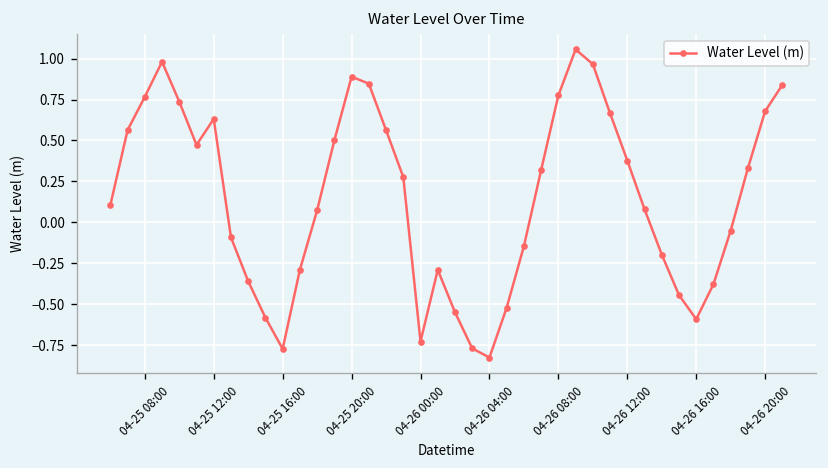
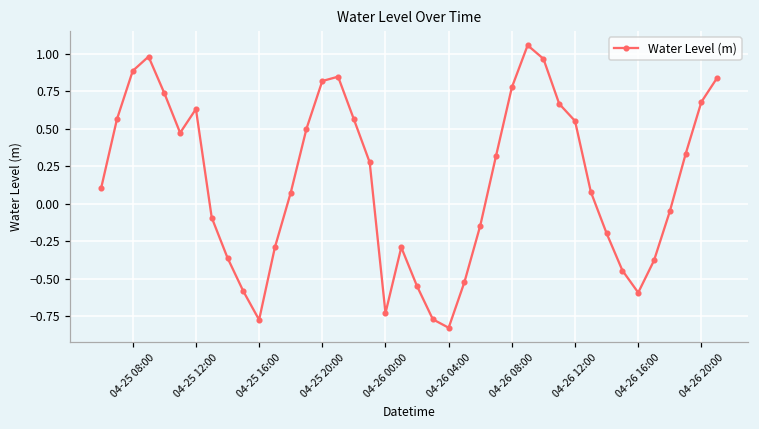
  {
-   "04-25 08:00": 0.77,
+   "04-25 08:00": 0.89,
    "04-25 12:00": 0.63,
    "04-25 16:00": -0.77,
-   "04-25 20:00": 0.89,
+   "04-25 20:00": 0.82,
    "04-26 00:00": -0.73,
    "04-26 04:00": -0.83,
    "04-26 08:00": 0.78,
-   "04-26 12:00": 0.38,
+   "04-26 12:00": 0.55,
    "04-26 16:00": -0.59,
    "04-26 20:00": 0.68
  }
